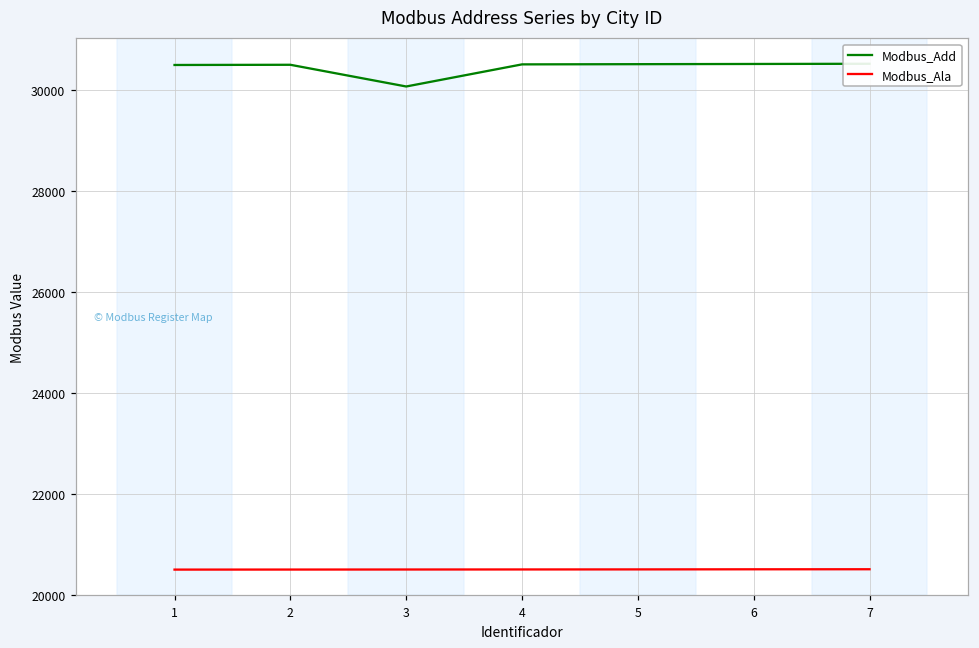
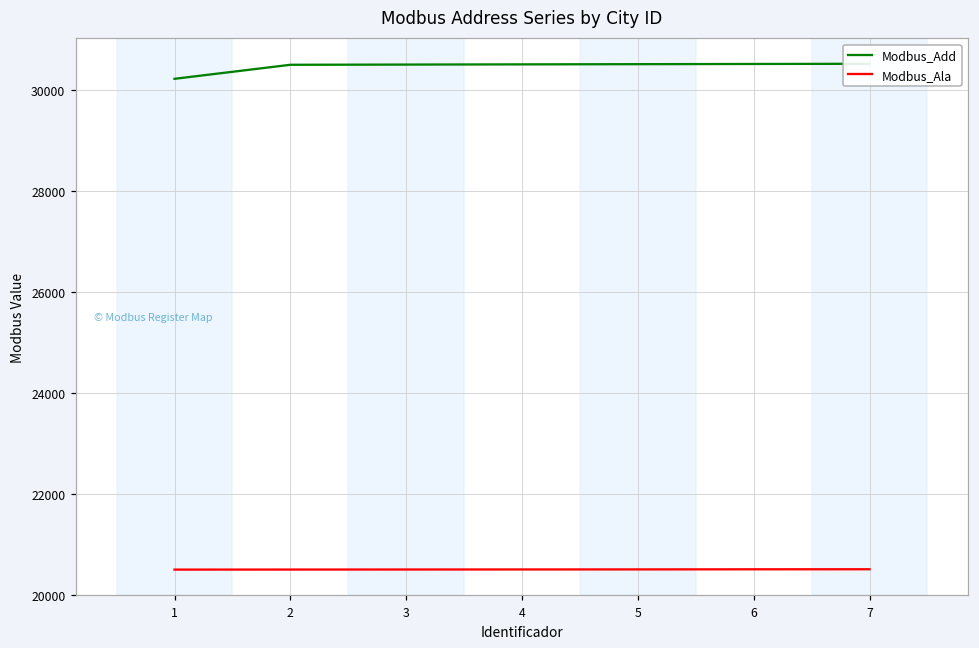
  {
    "Modbus_Add": {
-     "1": 30500,
+     "1": 30200,
      "2": 30500,
-     "3": 30100,
+     "3": 30500,
      "4": 30500,
      "5": 30500,
      "6": 30500
    },
    "Modbus_Ala": {
      "1": 20500,
      "2": 20500,
      "3": 20500,
      "4": 20500,
      "5": 20500,
      "6": 20500,
      "7": 20500
    }
  }
